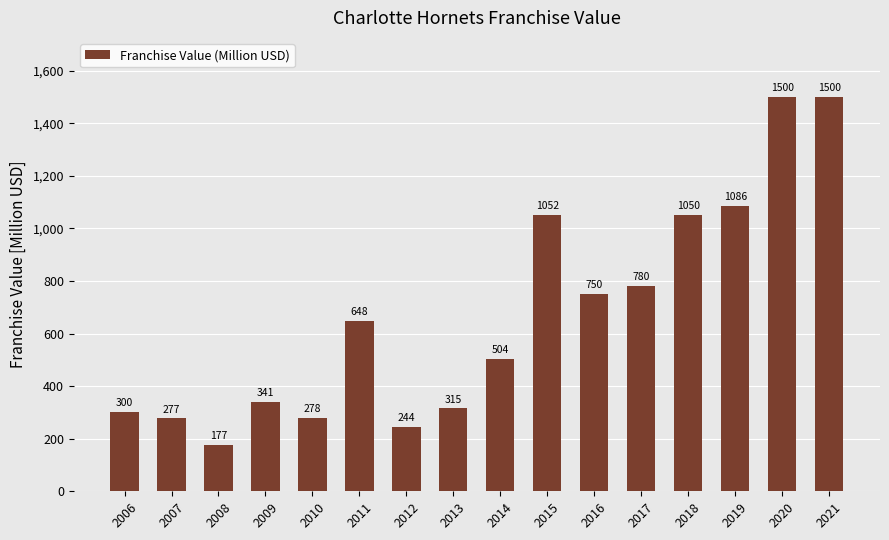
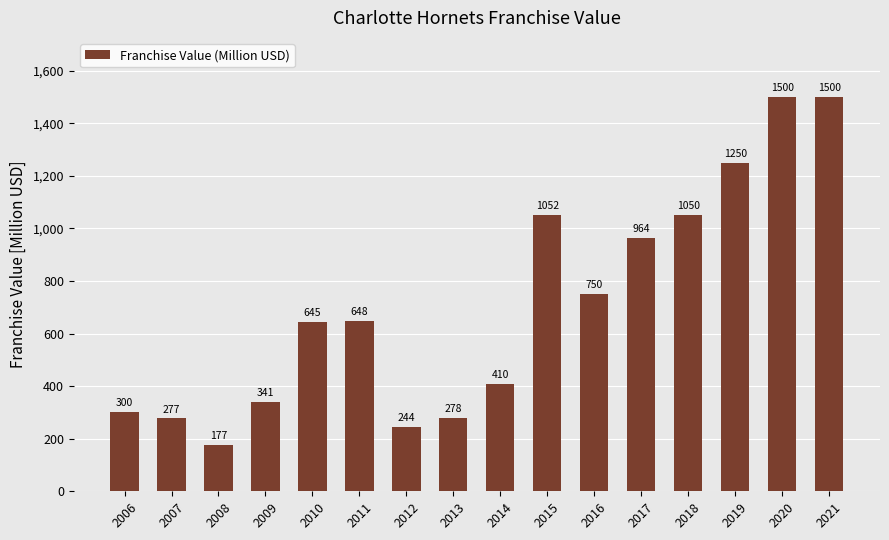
  {
    "2006": 300,
    "2007": 277,
    "2008": 177,
    "2009": 341,
-   "2010": 278,
+   "2010": 645,
    "2011": 648,
    "2012": 244,
-   "2013": 315,
-   "2014": 504,
+   "2013": 278,
+   "2014": 410,
    "2015": 1052,
    "2016": 750,
-   "2017": 780,
+   "2017": 964,
    "2018": 1050,
-   "2019": 1086,
+   "2019": 1250,
    "2020": 1500,
    "2021": 1500
  }
